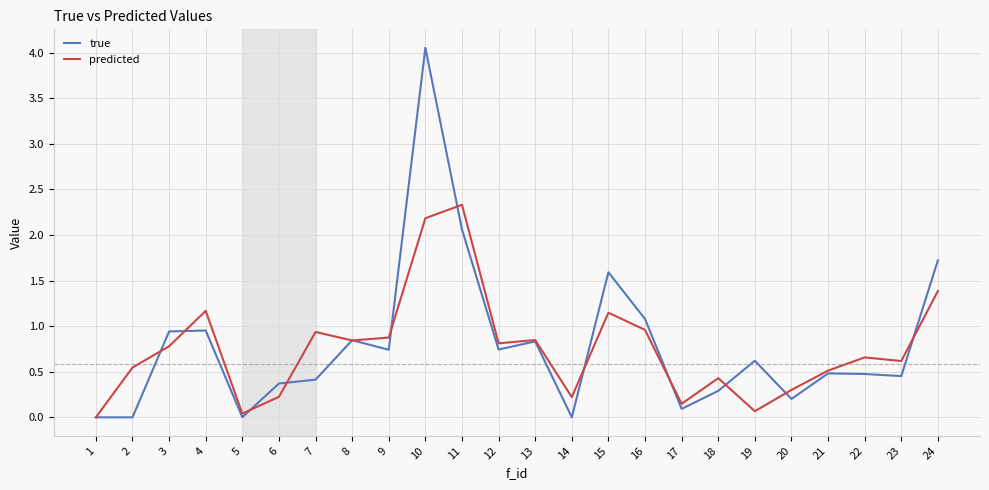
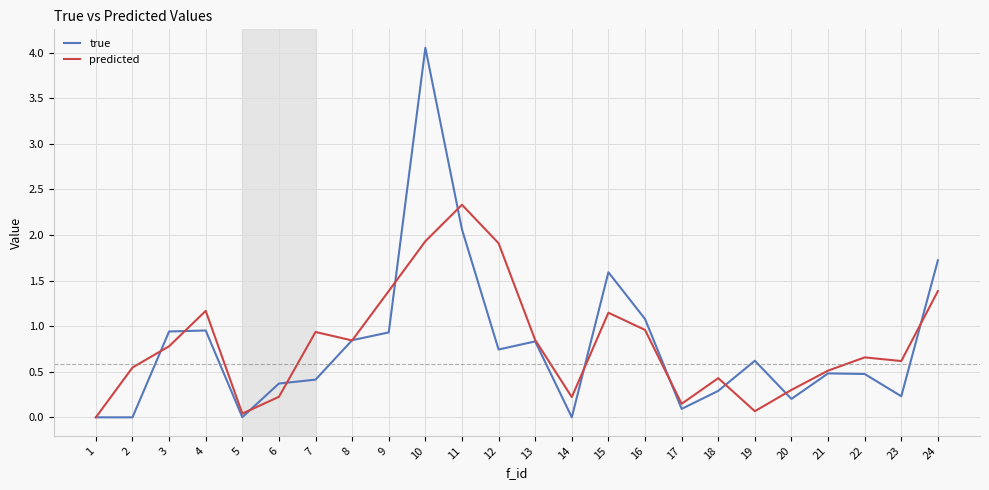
  {
    "true": {
      "2": 0.0,
      "3": 0.9,
      "4": 1.0,
      "5": 0.0,
      "6": 0.4,
      "7": 0.4,
-     "9": 0.7,
+     "9": 0.9,
      "10": 4.1,
      "11": 2.1,
      "12": 0.7,
      "14": 0.0,
      "15": 1.6,
      "16": 1.1,
      "17": 0.1,
      "18": 0.3,
      "19": 0.6,
      "20": 0.2,
      "21": 0.5,
      "22": 0.5,
-     "23": 0.5,
+     "23": 0.2,
      "24": 1.7
    },
    "predicted": {
      "2": 0.5,
      "3": 0.8,
      "4": 1.2,
      "5": 0.0,
      "6": 0.2,
      "7": 0.9,
-     "9": 0.9,
-     "10": 2.2,
+     "9": 1.4,
+     "10": 1.9,
      "11": 2.3,
-     "12": 0.8,
+     "12": 1.9,
      "14": 0.2,
      "15": 1.1,
      "16": 1.0,
      "17": 0.1,
      "18": 0.4,
      "19": 0.1,
      "20": 0.3,
      "21": 0.5,
      "22": 0.7,
      "23": 0.6,
      "24": 1.4
    }
  }
